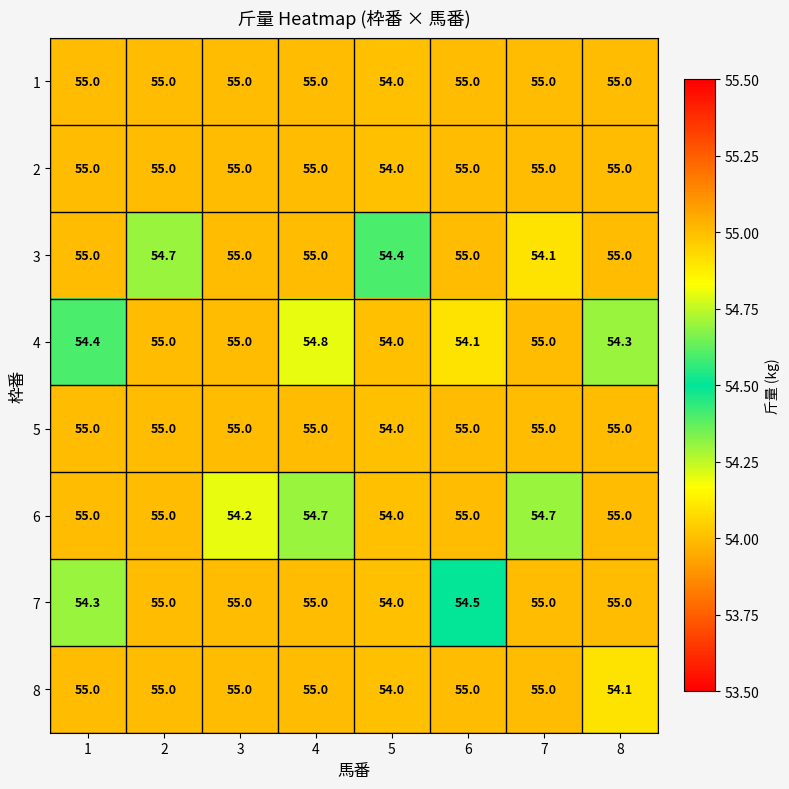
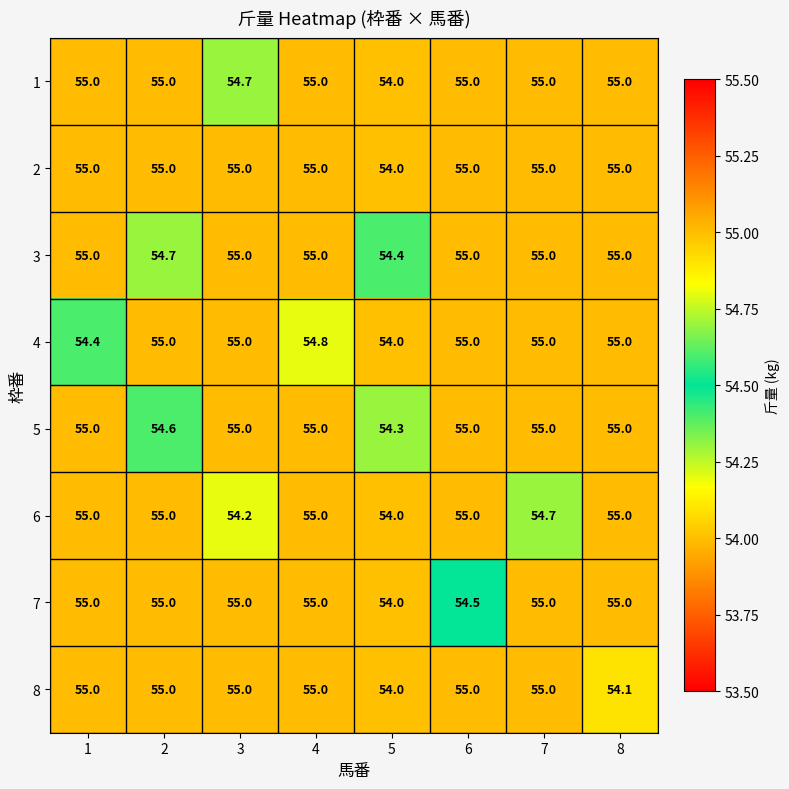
  {
    "1": {
      "1": 55.0,
      "2": 55.0,
-     "3": 55.0,
+     "3": 54.7,
      "4": 55.0,
      "5": 54.0,
      "6": 55.0,
      "7": 55.0,
      "8": 55.0
    },
    "2": {
      "1": 55.0,
      "2": 55.0,
      "3": 55.0,
      "4": 55.0,
      "5": 54.0,
      "6": 55.0,
      "7": 55.0,
      "8": 55.0
    },
    "3": {
      "1": 55.0,
      "2": 54.7,
      "3": 55.0,
      "4": 55.0,
      "5": 54.4,
      "6": 55.0,
-     "7": 54.1,
+     "7": 55.0,
      "8": 55.0
    },
    "4": {
      "1": 54.4,
      "2": 55.0,
      "3": 55.0,
      "4": 54.8,
      "5": 54.0,
-     "6": 54.1,
+     "6": 55.0,
      "7": 55.0,
-     "8": 54.3
+     "8": 55.0
    },
    "5": {
      "1": 55.0,
-     "2": 55.0,
+     "2": 54.6,
      "3": 55.0,
      "4": 55.0,
-     "5": 54.0,
+     "5": 54.3,
      "6": 55.0,
      "7": 55.0,
      "8": 55.0
    },
    "6": {
      "1": 55.0,
      "2": 55.0,
      "3": 54.2,
-     "4": 54.7,
+     "4": 55.0,
      "5": 54.0,
      "6": 55.0,
      "7": 54.7,
      "8": 55.0
    },
    "7": {
-     "1": 54.3,
+     "1": 55.0,
      "2": 55.0,
      "3": 55.0,
      "4": 55.0,
      "5": 54.0,
      "6": 54.5,
      "7": 55.0,
      "8": 55.0
    },
    "8": {
      "1": 55.0,
      "2": 55.0,
      "3": 55.0,
      "4": 55.0,
      "5": 54.0,
      "6": 55.0,
      "7": 55.0,
      "8": 54.1
    }
  }
